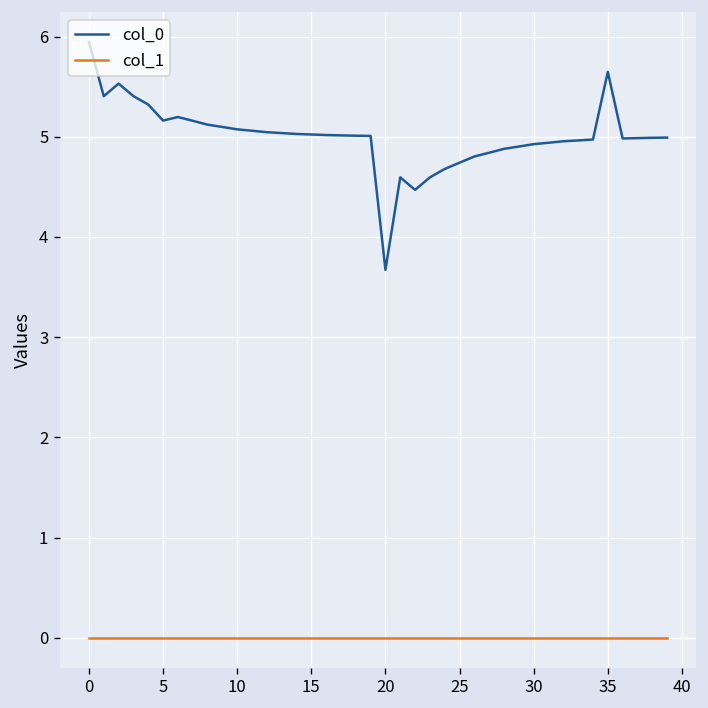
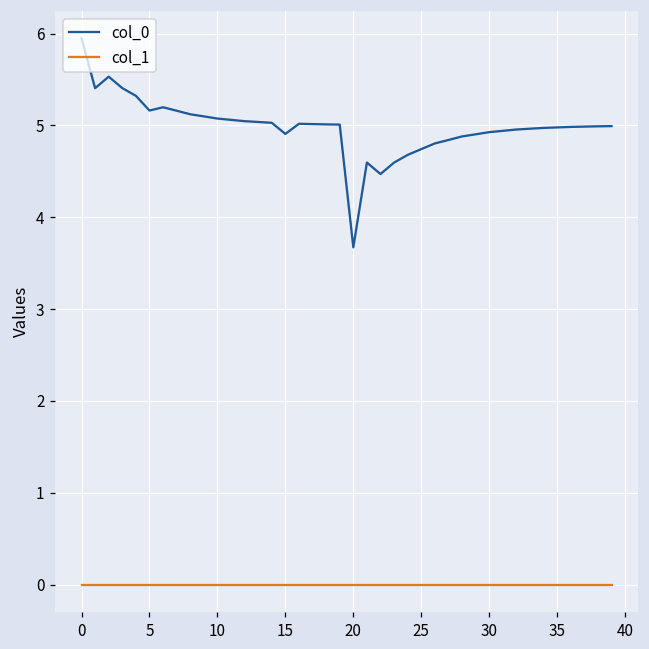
  {
    "col_0": {
      "5": 5.2,
      "10": 5.1,
-     "15": 5.0,
+     "15": 4.9,
      "20": 3.7,
      "25": 4.7,
      "30": 4.9,
-     "35": 5.6
+     "35": 5.0
    },
    "col_1": {
      "0": 0.0,
      "5": 0.0,
      "10": 0.0,
      "15": 0.0,
      "20": 0.0,
      "25": 0.0,
      "30": 0.0,
      "35": 0.0
    }
  }
